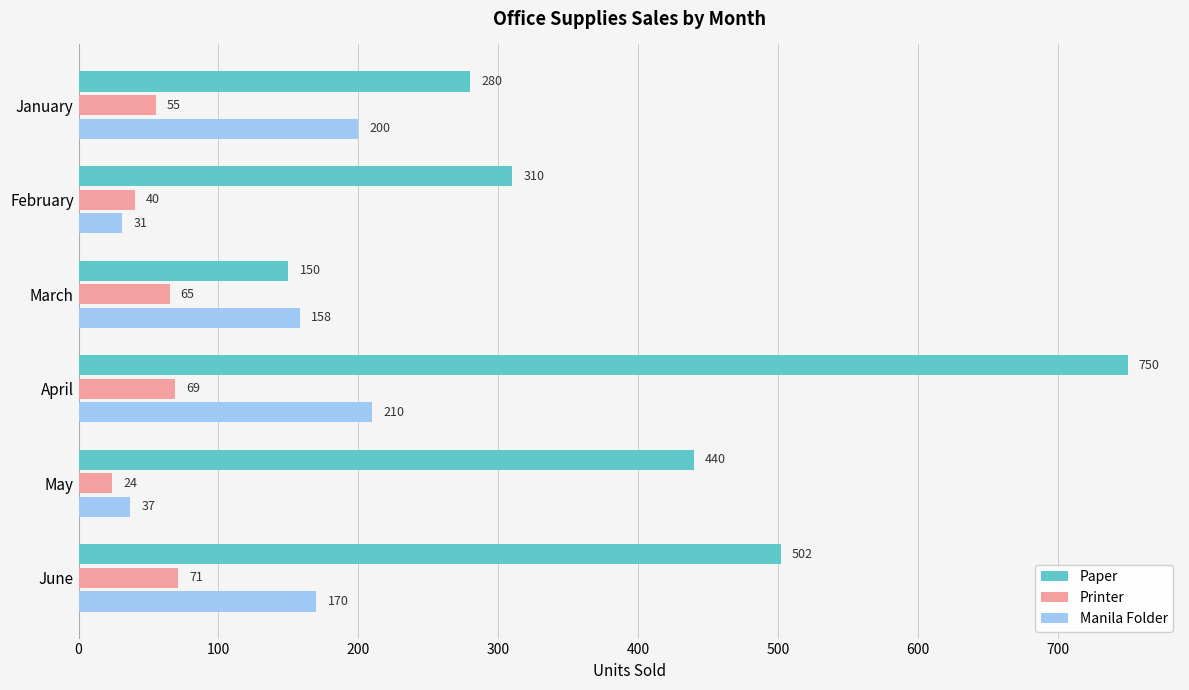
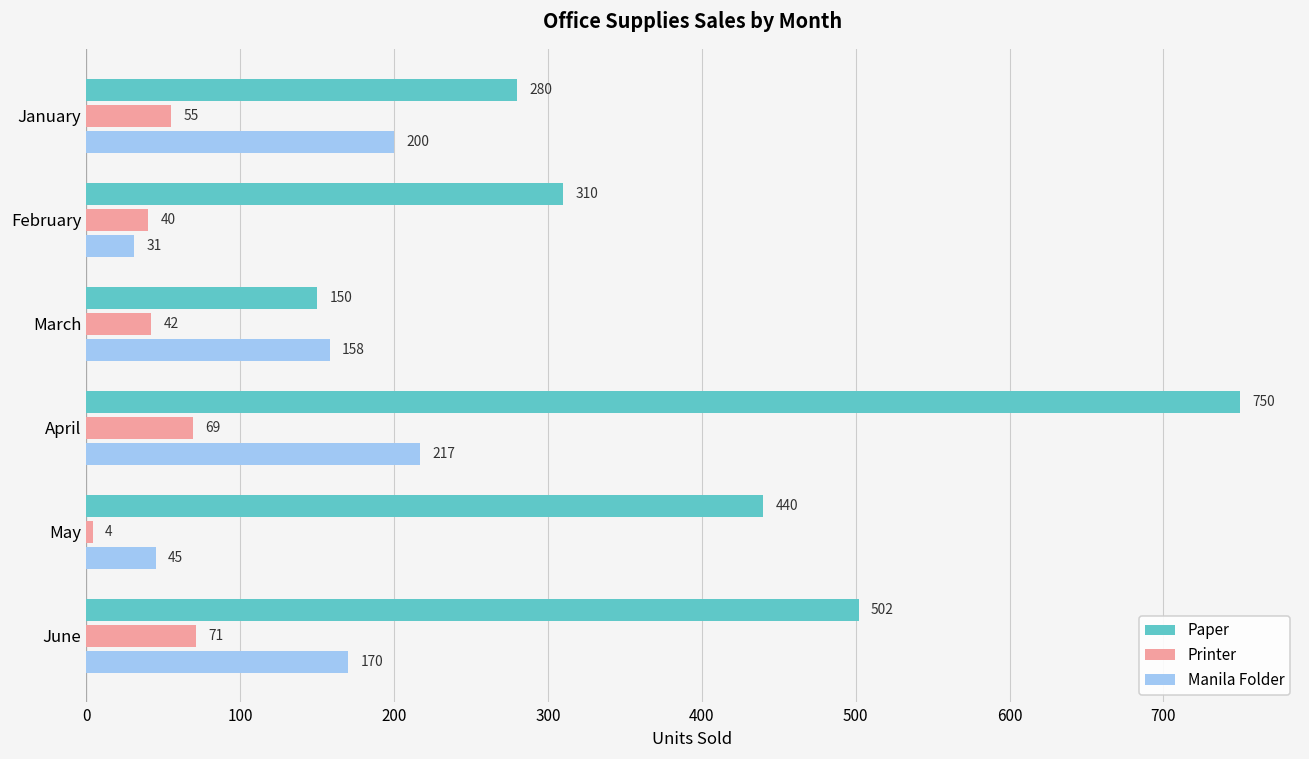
  {
    "Paper": {
      "January": 280,
      "February": 310,
      "March": 150,
      "April": 750,
      "May": 440,
      "June": 502
    },
    "Printer": {
      "January": 55,
      "February": 40,
-     "March": 65,
+     "March": 42,
      "April": 69,
-     "May": 24,
+     "May": 4,
      "June": 71
    },
    "Manila Folder": {
      "January": 200,
      "February": 31,
      "March": 158,
-     "April": 210,
-     "May": 37,
+     "April": 217,
+     "May": 45,
      "June": 170
    }
  }
